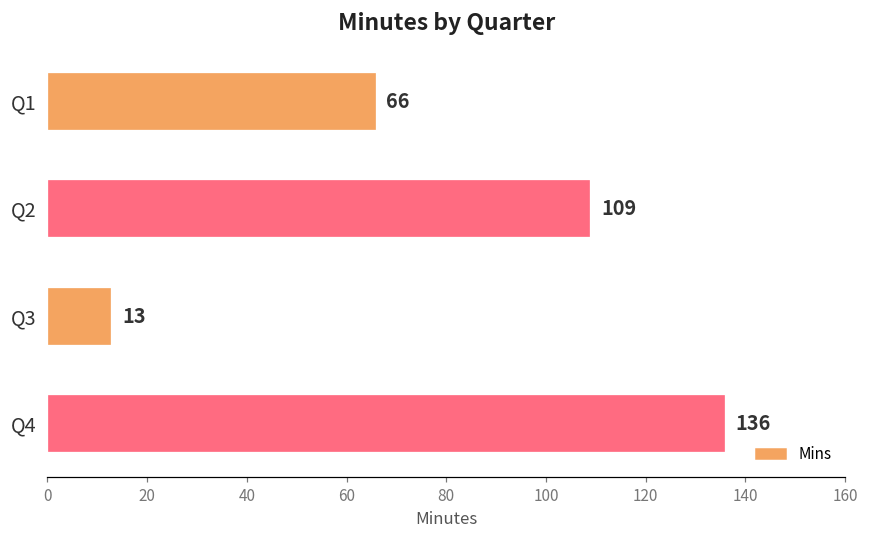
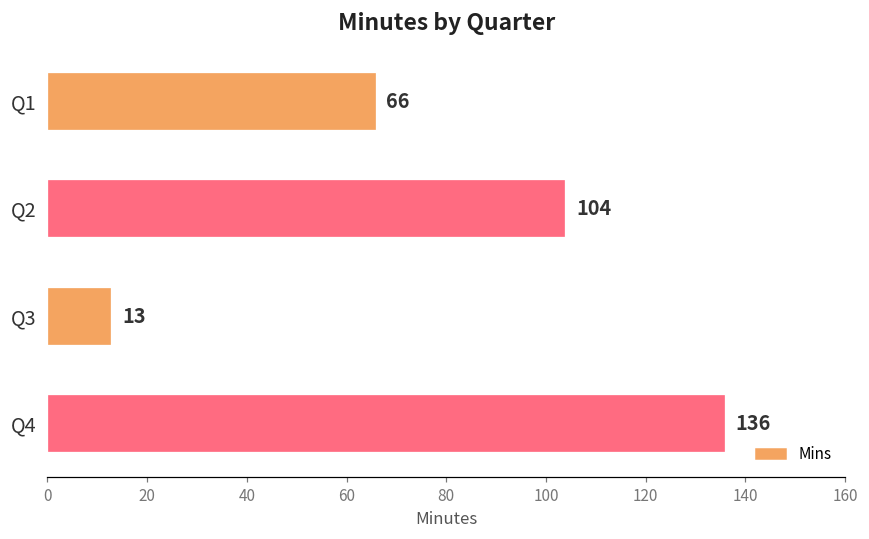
  {
    "Q1": 66,
-   "Q2": 109,
+   "Q2": 104,
    "Q3": 13,
    "Q4": 136
  }
